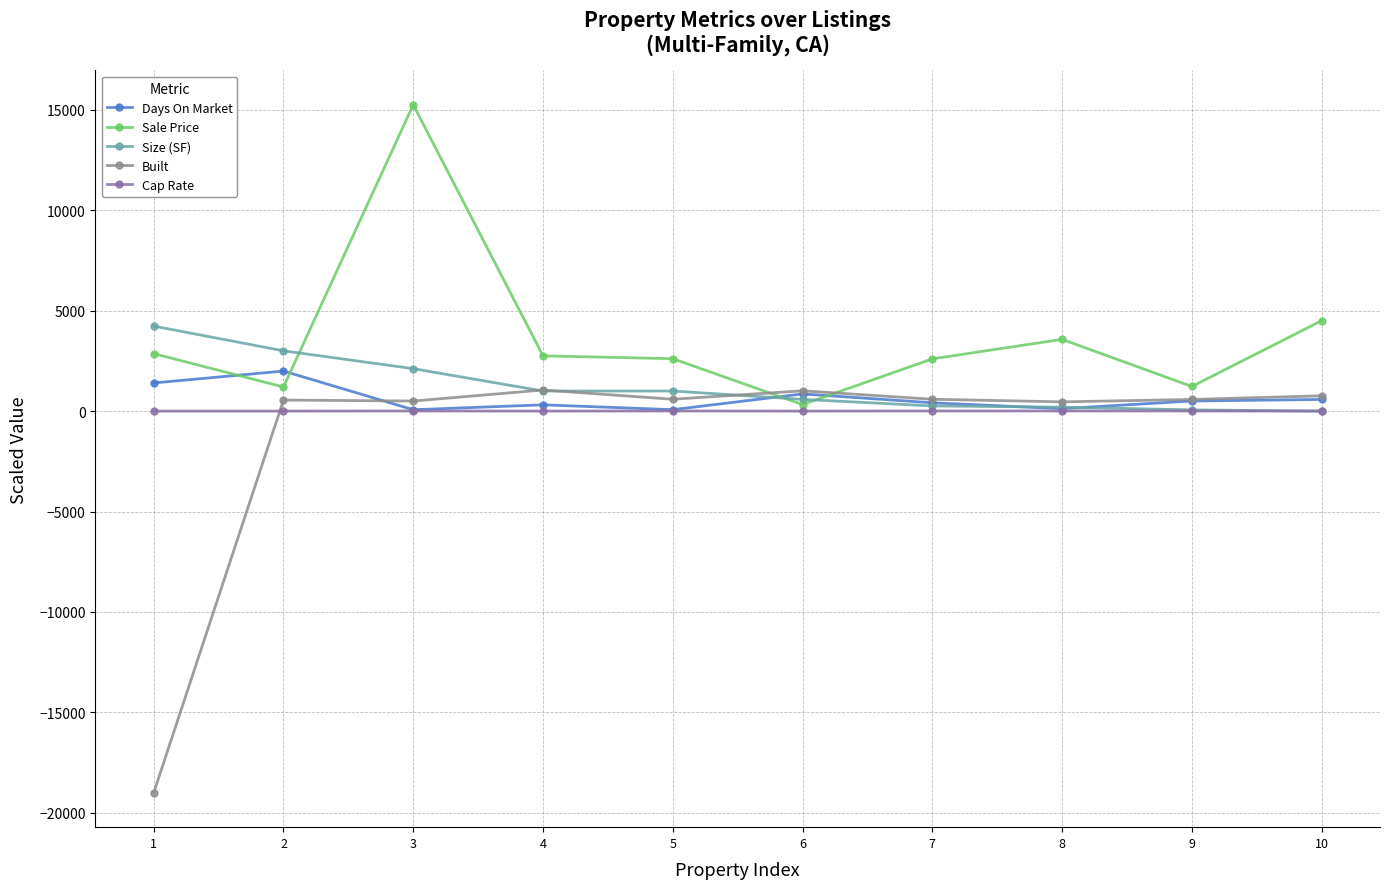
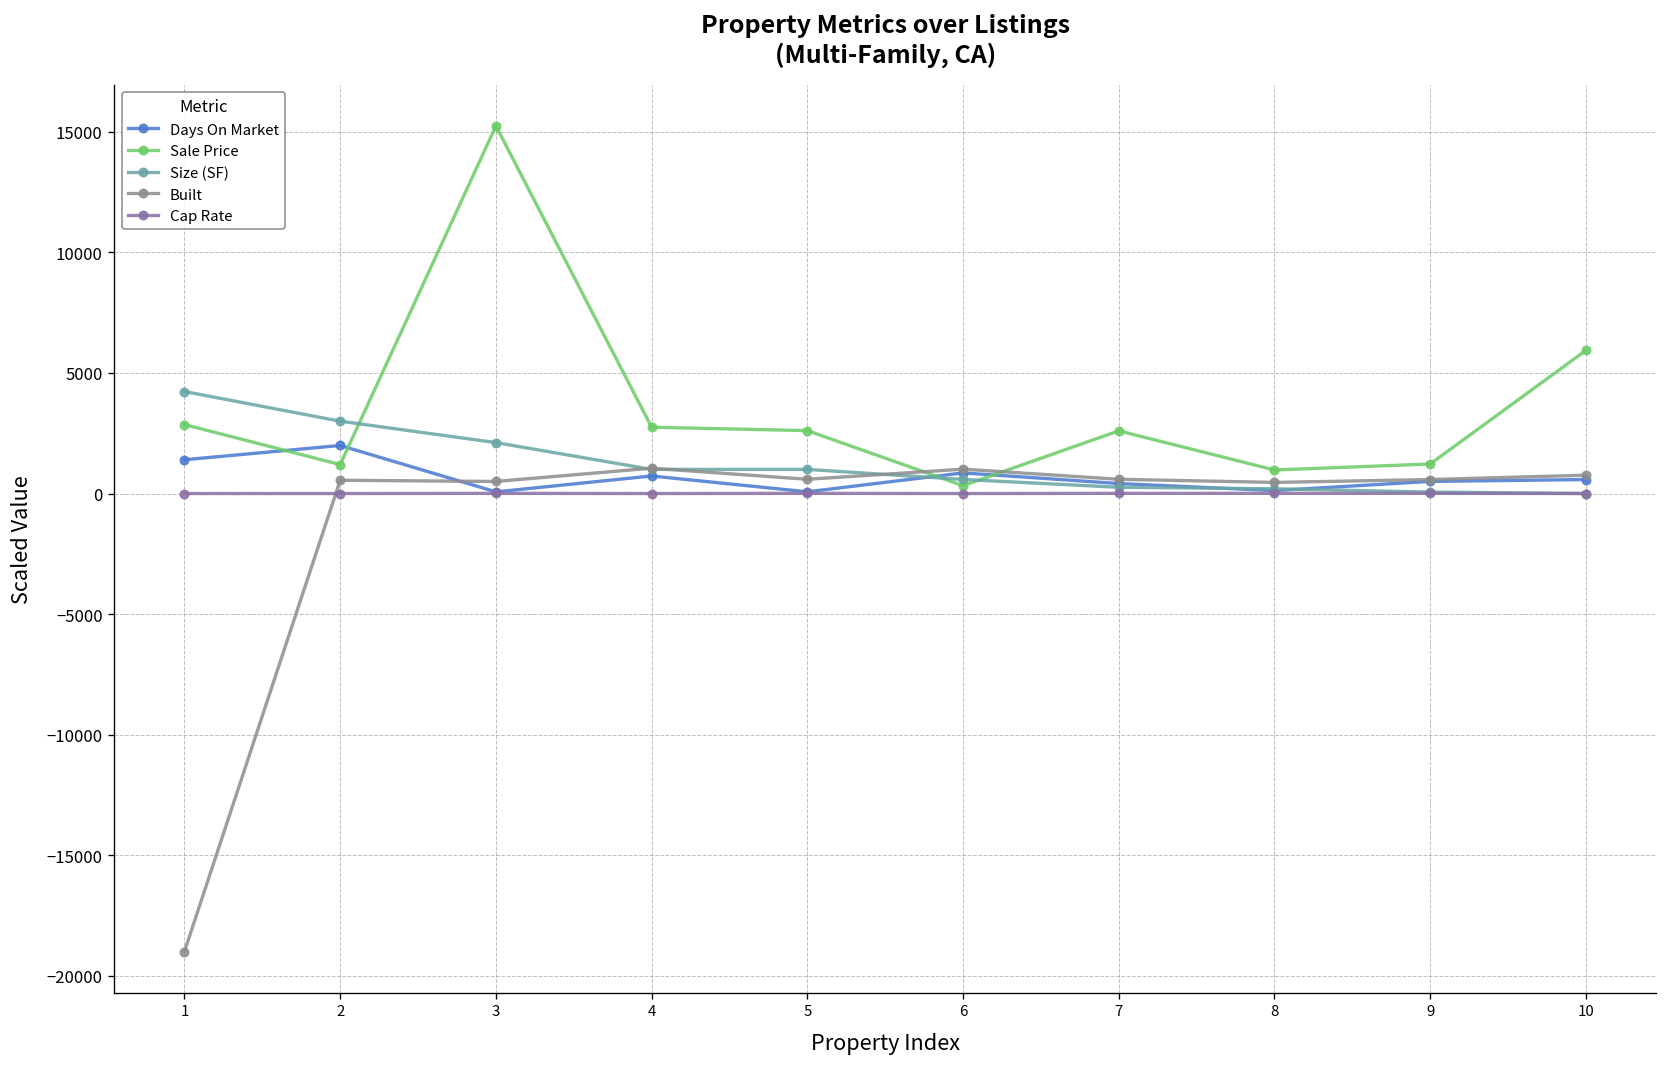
  {
    "Days On Market": {
      "1": 1400,
      "2": 2000,
-     "4": 300,
+     "4": 700,
      "6": 900,
      "7": 400,
      "10": 600
    },
    "Sale Price": {
      "1": 2900,
      "2": 1200,
      "3": 15300,
      "4": 2800,
      "5": 2600,
      "6": 300,
      "7": 2600,
-     "8": 3600,
+     "8": 1000,
      "9": 1200,
-     "10": 4500
+     "10": 5900
    }
  }
